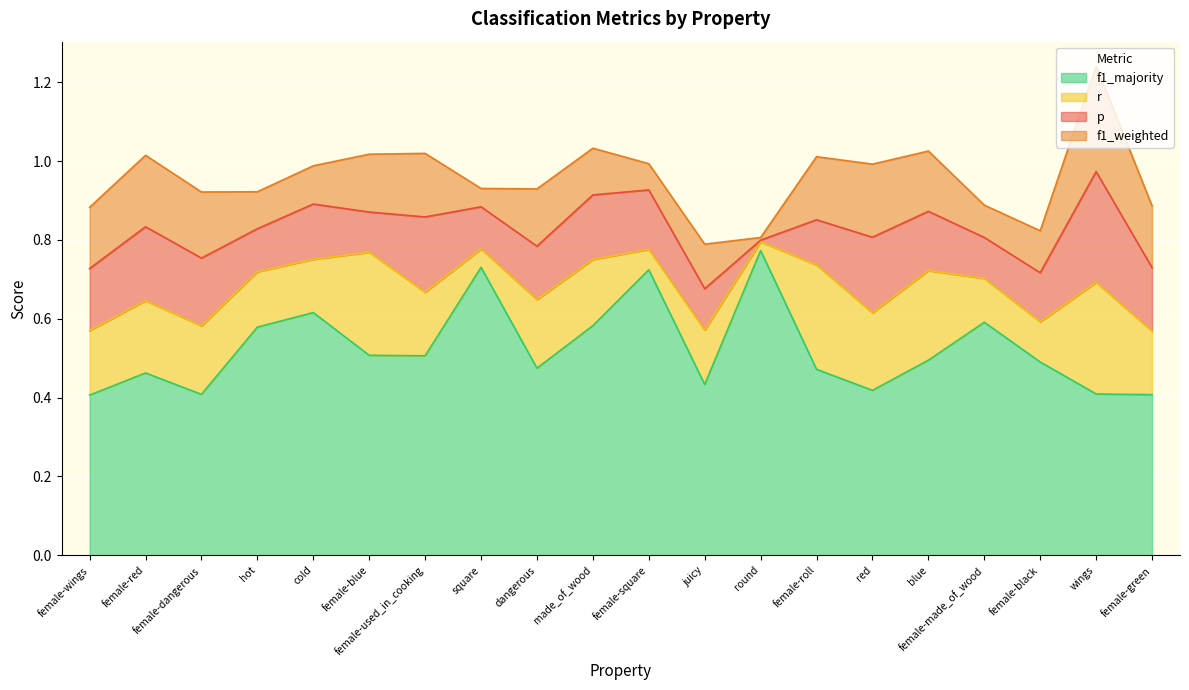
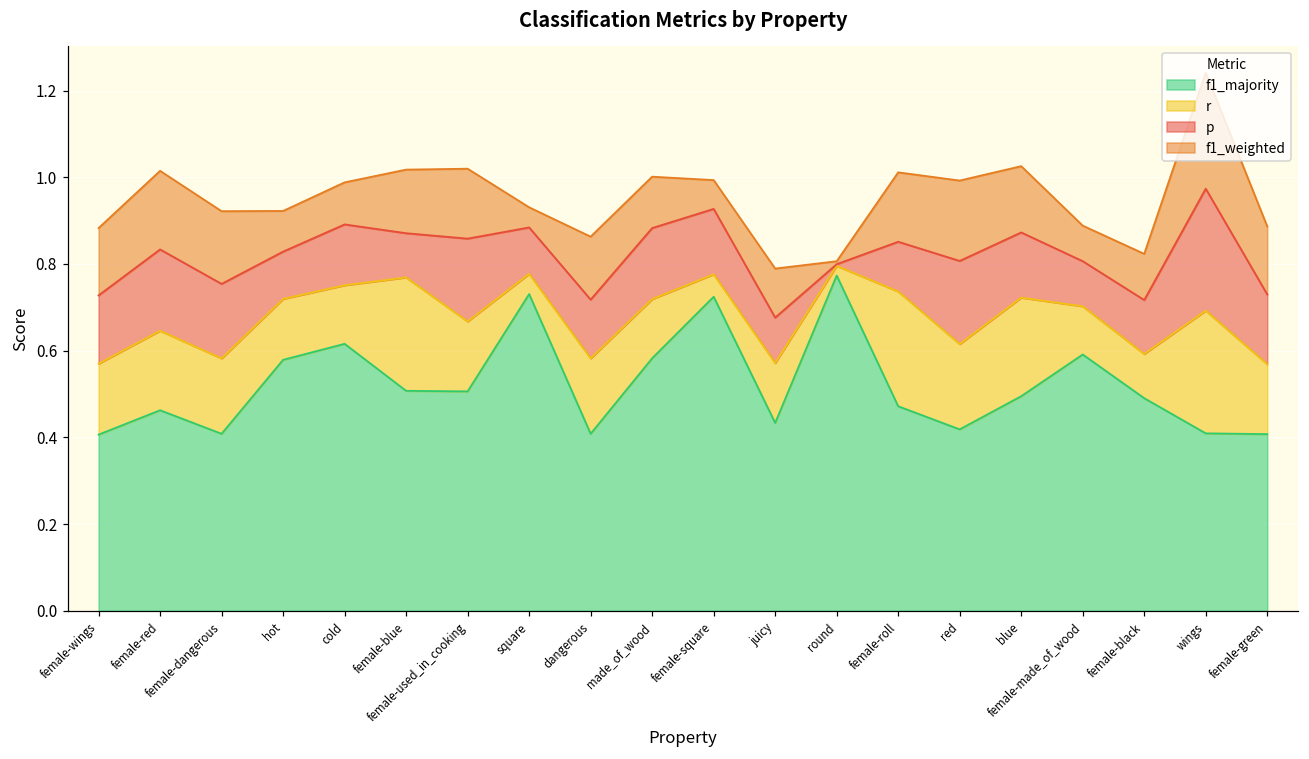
  {
    "f1_majority": {
      "female-wings": 0.41,
      "female-red": 0.46,
      "female-dangerous": 0.41,
      "hot": 0.58,
      "cold": 0.62,
      "female-blue": 0.51,
      "female-used_in_cooking": 0.51,
      "square": 0.73,
-     "dangerous": 0.47,
+     "dangerous": 0.41,
      "made_of_wood": 0.58,
      "female-square": 0.72,
      "juicy": 0.43,
      "round": 0.77,
      "female-roll": 0.47,
      "red": 0.42,
      "blue": 0.49,
      "female-made_of_wood": 0.59,
      "female-black": 0.49,
      "wings": 0.41,
      "female-green": 0.41
    },
    "r": {
      "female-wings": 0.16,
      "female-red": 0.18,
      "female-dangerous": 0.17,
      "hot": 0.14,
      "cold": 0.14,
      "female-blue": 0.26,
      "female-used_in_cooking": 0.16,
      "square": 0.05,
      "dangerous": 0.17,
-     "made_of_wood": 0.17,
+     "made_of_wood": 0.14,
      "female-square": 0.05,
      "juicy": 0.14,
      "female-roll": 0.26,
      "red": 0.20,
      "blue": 0.23,
      "female-made_of_wood": 0.11,
      "female-black": 0.10,
      "wings": 0.28,
      "female-green": 0.16
    }
  }
